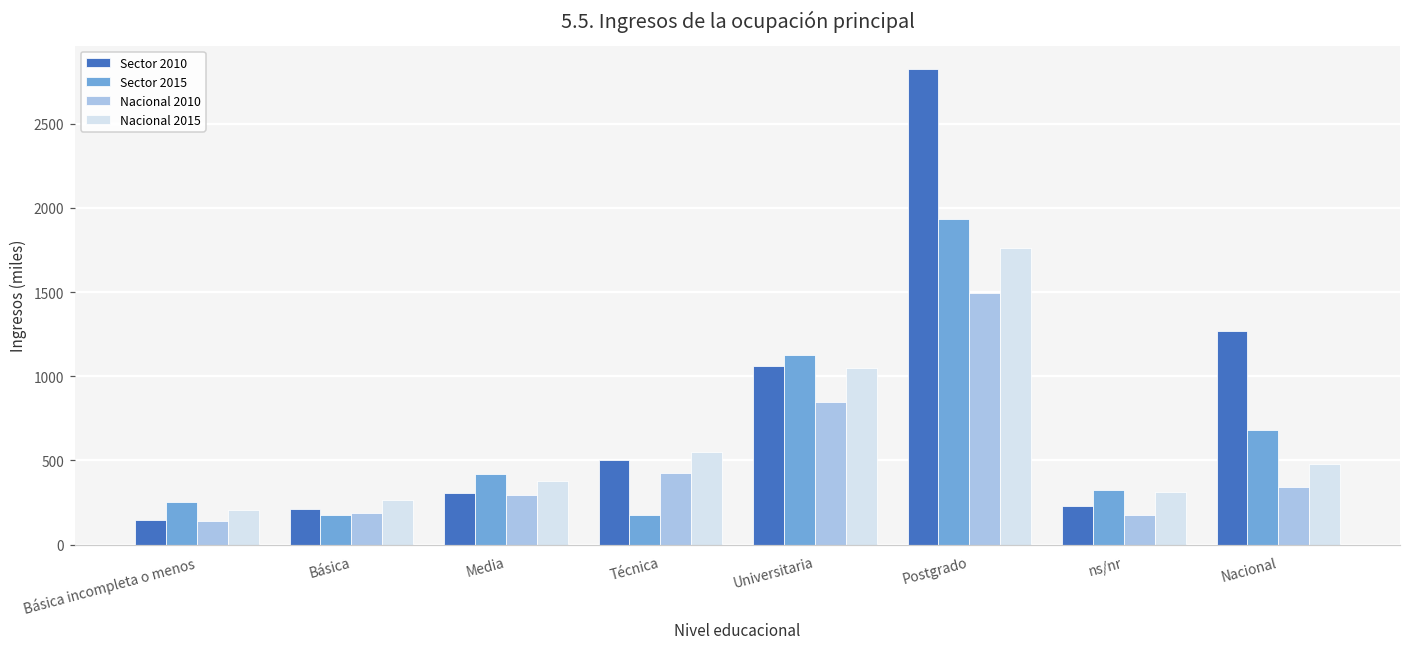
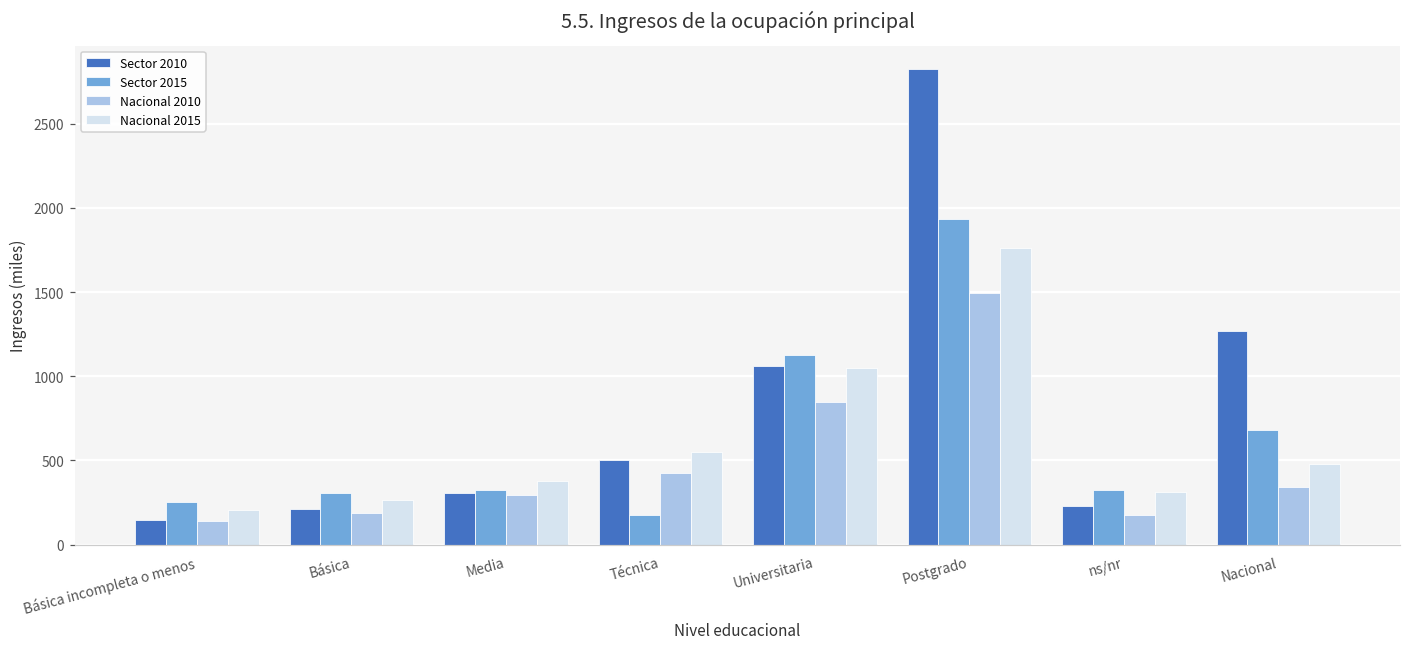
  {
    "Sector 2010": {
      "Básica incompleta o menos": 150,
      "Básica": 210,
      "Media": 310,
      "Técnica": 500,
      "Universitaria": 1060,
      "Postgrado": 2820,
      "ns/nr": 230,
      "Nacional": 1270
    },
    "Sector 2015": {
      "Básica incompleta o menos": 250,
-     "Básica": 180,
-     "Media": 420,
+     "Básica": 300,
+     "Media": 320,
      "Técnica": 170,
      "Universitaria": 1120,
      "Postgrado": 1940,
      "ns/nr": 330,
      "Nacional": 680
    }
  }
